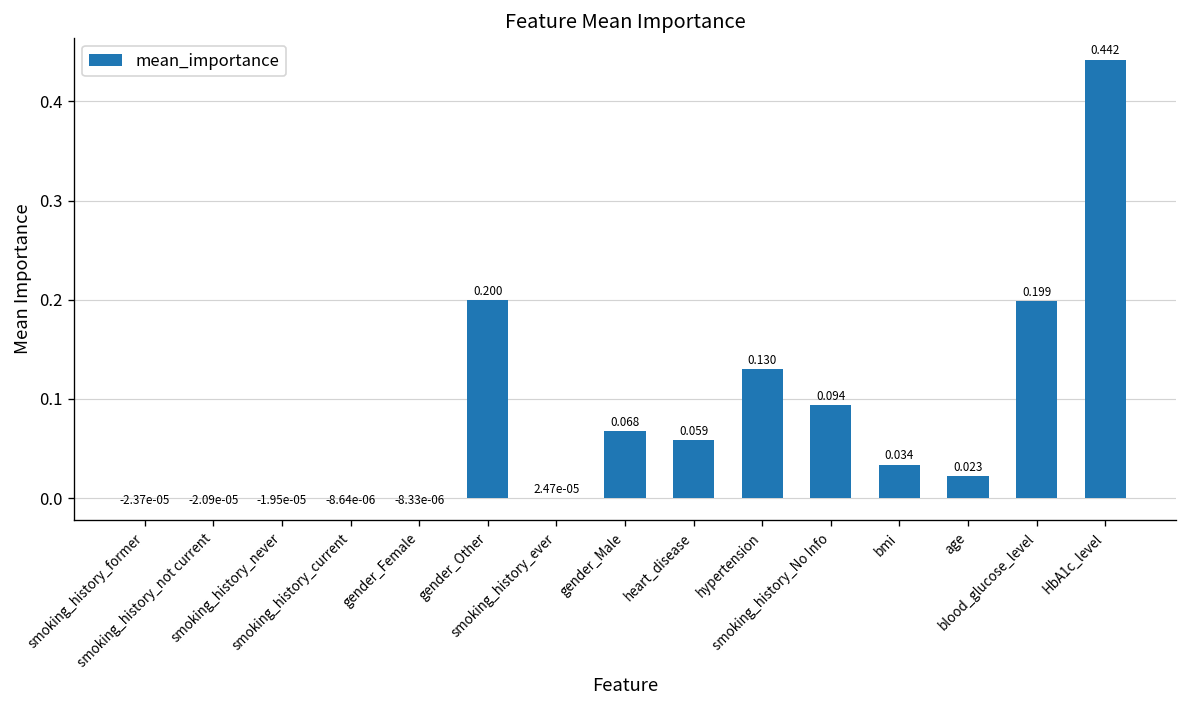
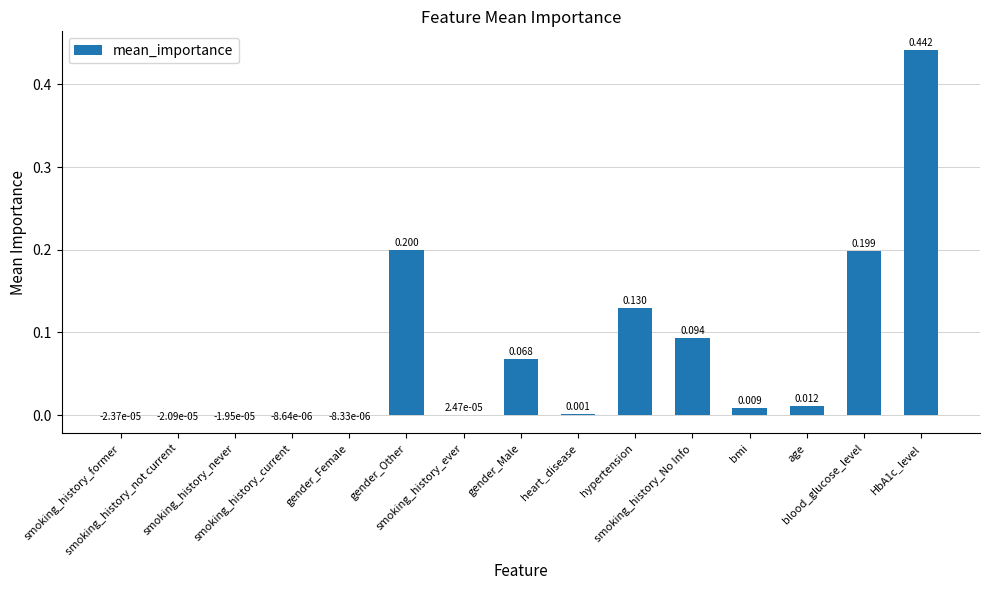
  {
    "smoking_history_former": "-2.37e-05",
    "smoking_history_not current": "-2.09e-05",
    "smoking_history_never": "-1.95e-05",
    "smoking_history_current": "-8.64e-06",
    "gender_Female": "-8.33e-06",
    "gender_Other": "0.200",
    "smoking_history_ever": "2.47e-05",
    "gender_Male": "0.068",
-   "heart_disease": "0.059",
+   "heart_disease": "0.001",
    "hypertension": "0.130",
    "smoking_history_No Info": "0.094",
-   "bmi": "0.034",
-   "age": "0.023",
+   "bmi": "0.009",
+   "age": "0.012",
    "blood_glucose_level": "0.199",
    "HbA1c_level": "0.442"
  }
